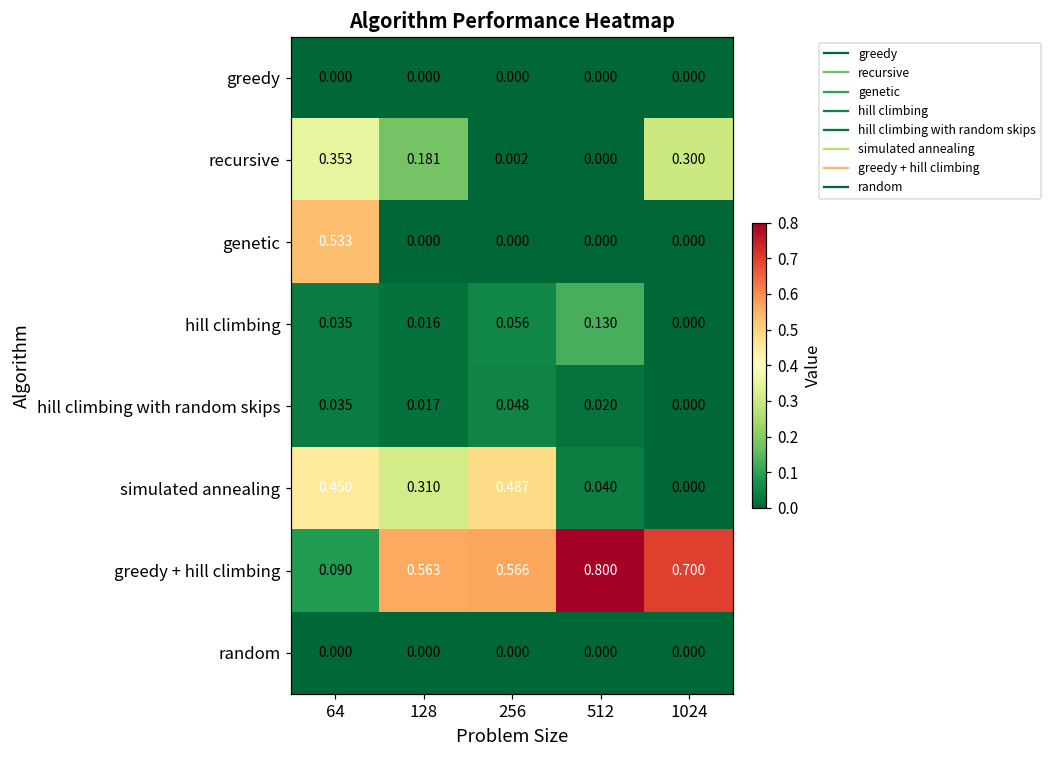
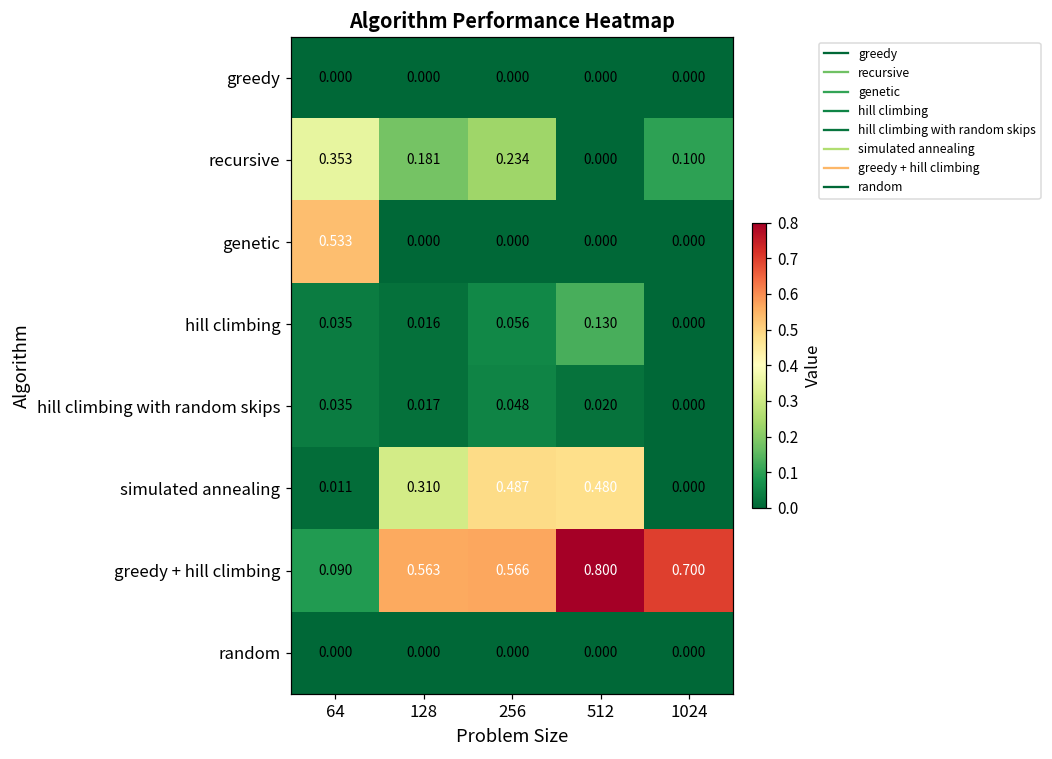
  {
    "greedy": {
      "64": 0.000,
      "128": 0.000,
      "256": 0.000,
      "512": 0.000,
      "1024": 0.000
    },
    "recursive": {
      "64": 0.353,
      "128": 0.181,
-     "256": 0.002,
+     "256": 0.234,
      "512": 0.000,
-     "1024": 0.300
+     "1024": 0.100
    },
    "genetic": {
      "64": 0.533,
      "128": 0.000,
      "256": 0.000,
      "512": 0.000,
      "1024": 0.000
    },
    "hill climbing": {
      "64": 0.035,
      "128": 0.016,
      "256": 0.056,
      "512": 0.130,
      "1024": 0.000
    },
    "hill climbing with random skips": {
      "64": 0.035,
      "128": 0.017,
      "256": 0.048,
      "512": 0.020,
      "1024": 0.000
    },
    "simulated annealing": {
-     "64": 0.450,
+     "64": 0.011,
      "128": 0.310,
      "256": 0.487,
-     "512": 0.040,
+     "512": 0.480,
      "1024": 0.000
    },
    "greedy + hill climbing": {
      "64": 0.090,
      "128": 0.563,
      "256": 0.566,
      "512": 0.800,
      "1024": 0.700
    },
    "random": {
      "64": 0.000,
      "128": 0.000,
      "256": 0.000,
      "512": 0.000,
      "1024": 0.000
    }
  }
